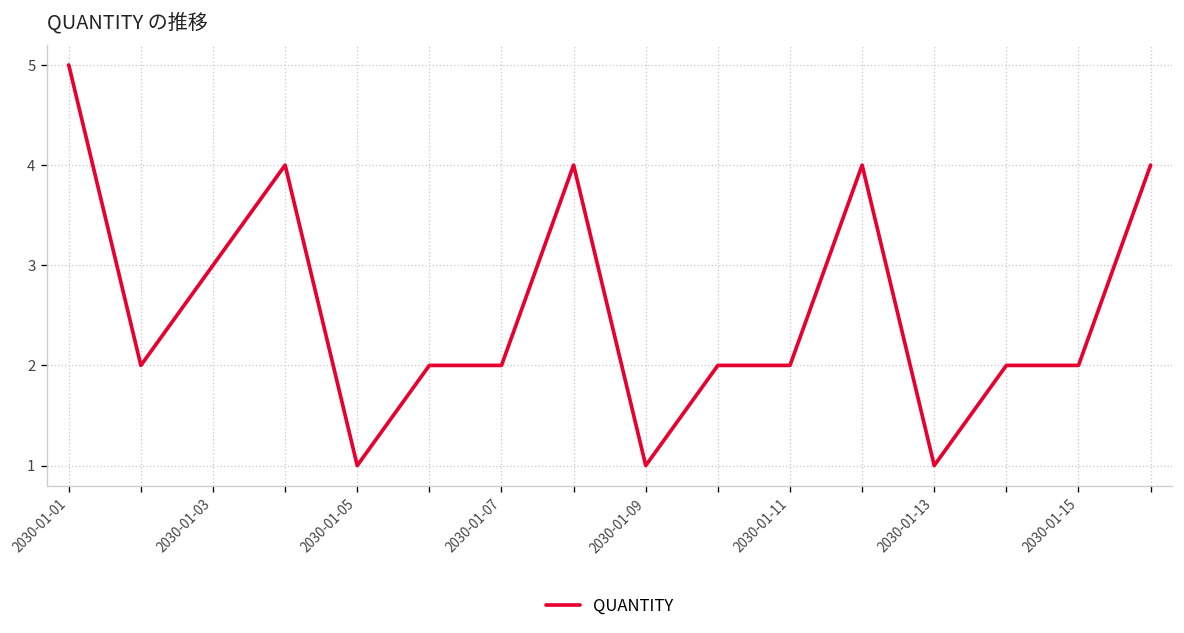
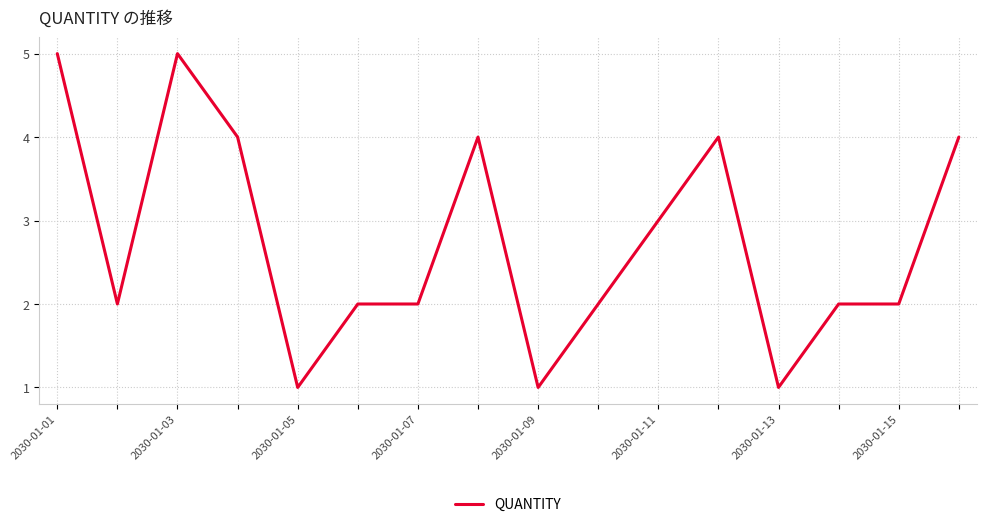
  {
    "2030-01-01": 5,
-   "2030-01-03": 3,
+   "2030-01-03": 5,
    "2030-01-05": 1,
    "2030-01-07": 2,
    "2030-01-09": 1,
-   "2030-01-11": 2,
+   "2030-01-11": 3,
    "2030-01-13": 1,
    "2030-01-15": 2
  }
